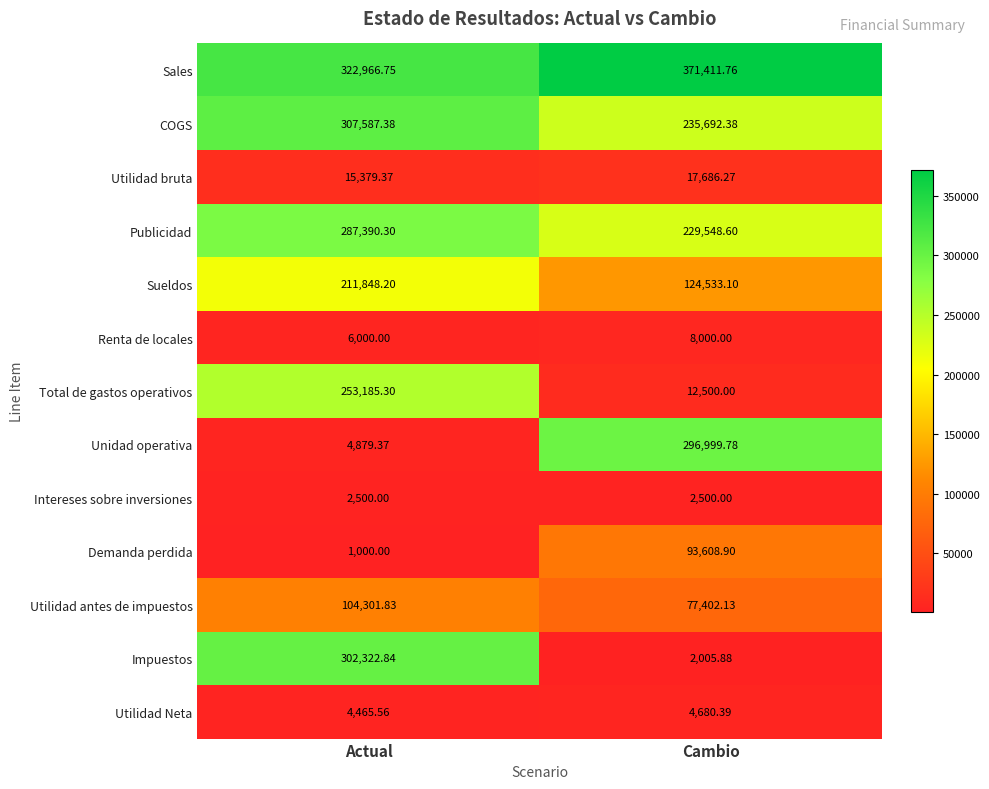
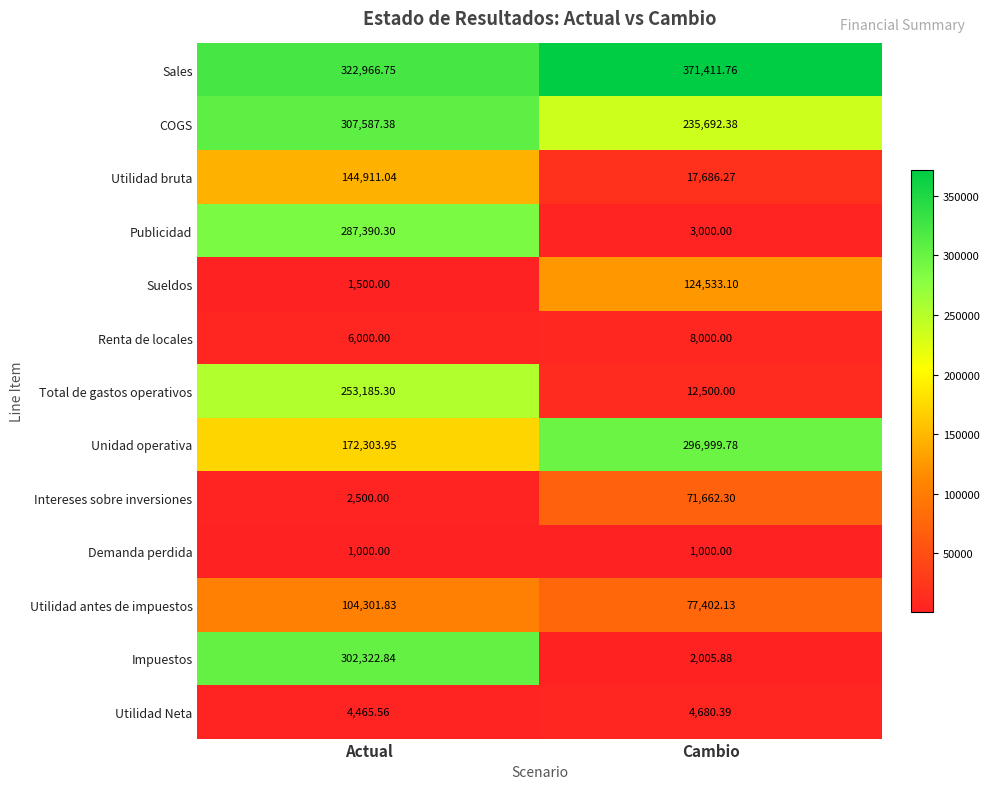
  {
    "Sales": {
      "Actual": "322,966.75",
      "Cambio": "371,411.76"
    },
    "COGS": {
      "Actual": "307,587.38",
      "Cambio": "235,692.38"
    },
    "Utilidad bruta": {
-     "Actual": "15,379.37",
+     "Actual": "144,911.04",
      "Cambio": "17,686.27"
    },
    "Publicidad": {
      "Actual": "287,390.30",
-     "Cambio": "229,548.60"
+     "Cambio": "3,000.00"
    },
    "Sueldos": {
-     "Actual": "211,848.20",
+     "Actual": "1,500.00",
      "Cambio": "124,533.10"
    },
    "Renta de locales": {
      "Actual": "6,000.00",
      "Cambio": "8,000.00"
    },
    "Total de gastos operativos": {
      "Actual": "253,185.30",
      "Cambio": "12,500.00"
    },
    "Unidad operativa": {
-     "Actual": "4,879.37",
+     "Actual": "172,303.95",
      "Cambio": "296,999.78"
    },
    "Intereses sobre inversiones": {
      "Actual": "2,500.00",
-     "Cambio": "2,500.00"
+     "Cambio": "71,662.30"
    },
    "Demanda perdida": {
      "Actual": "1,000.00",
-     "Cambio": "93,608.90"
+     "Cambio": "1,000.00"
    },
    "Utilidad antes de impuestos": {
      "Actual": "104,301.83",
      "Cambio": "77,402.13"
    },
    "Impuestos": {
      "Actual": "302,322.84",
      "Cambio": "2,005.88"
    },
    "Utilidad Neta": {
      "Actual": "4,465.56",
      "Cambio": "4,680.39"
    }
  }
